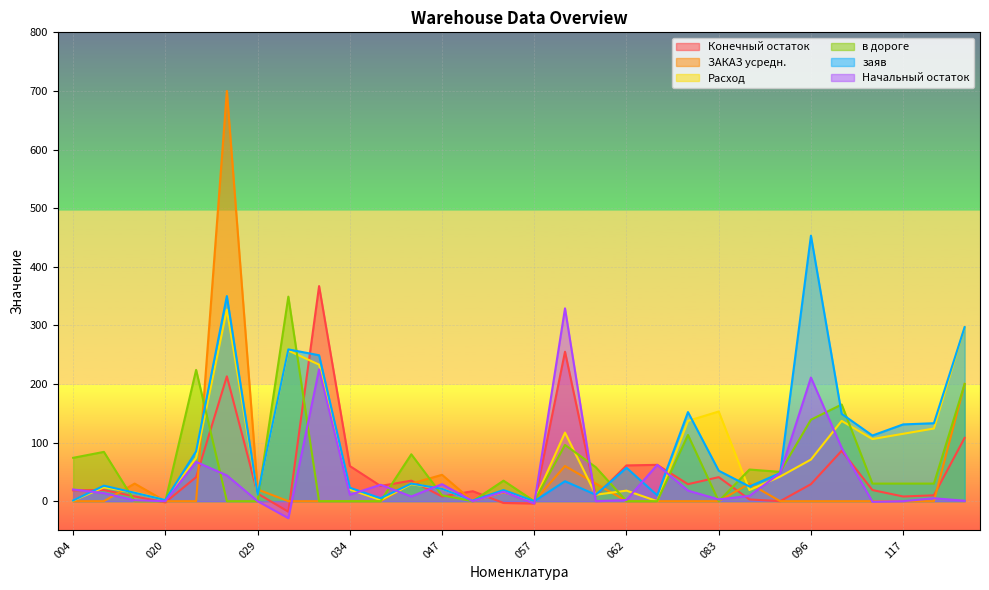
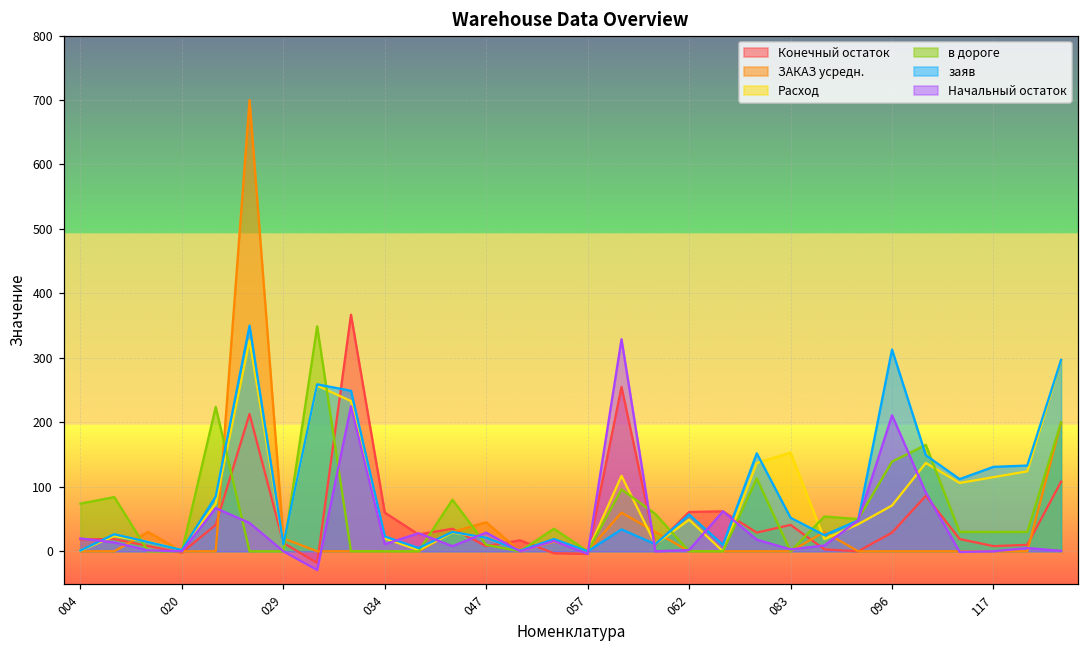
  {
    "ЗАКАЗ усредн.": {
      "029": 20,
      "047": 50,
      "096": 0
    },
    "Расход": {
-     "062": 20,
+     "062": 50,
      "083": 150,
      "096": 70,
      "117": 120
    },
    "в дороге": {
      "004": 70,
      "096": 140,
      "117": 30
    },
    "заяв": {
      "083": 50,
-     "096": 450,
+     "096": 310,
      "117": 130
    }
  }
